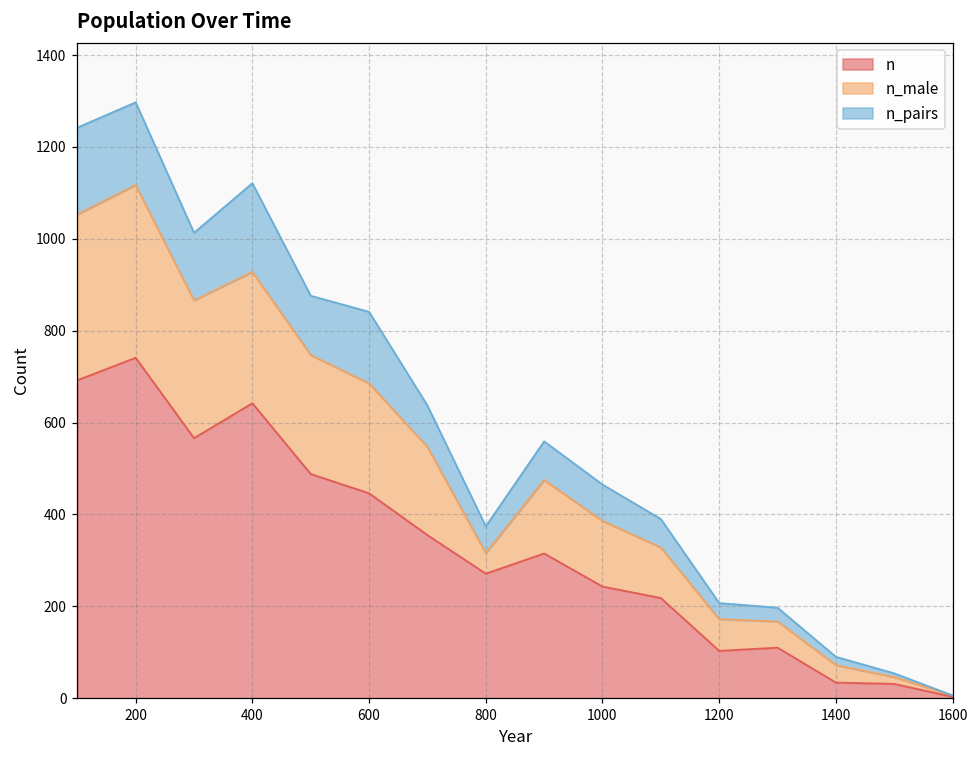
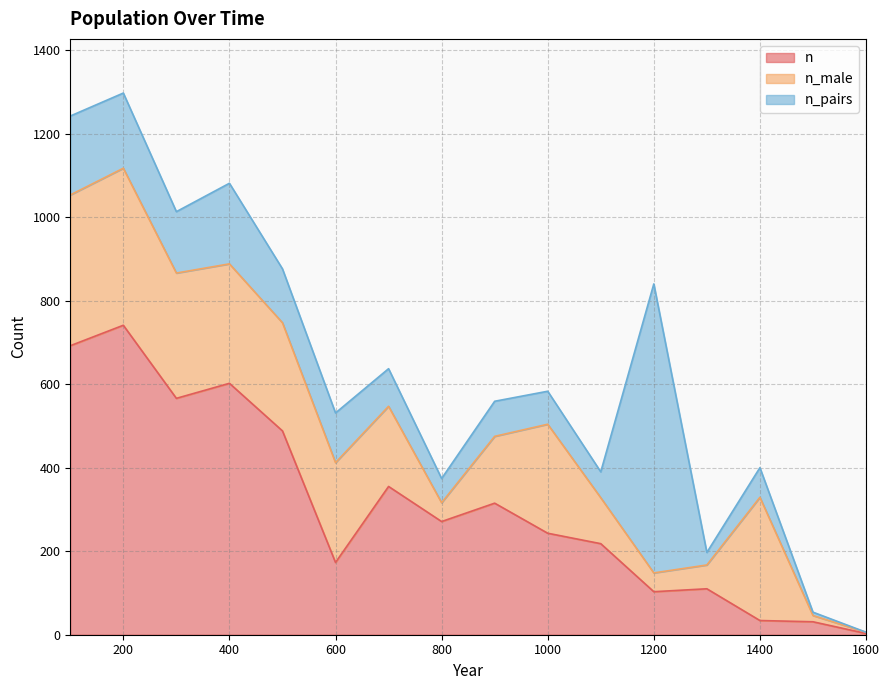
  {
    "n": {
      "200": 740,
-     "400": 640,
-     "600": 450,
+     "400": 600,
+     "600": 170,
      "800": 270,
      "1000": 240,
      "1200": 100,
      "1400": 30
    },
    "n_male": {
      "200": 380,
      "400": 290,
      "600": 240,
      "800": 50,
-     "1000": 140,
-     "1200": 70,
-     "1400": 40
+     "1000": 260,
+     "1200": 50,
+     "1400": 300
    },
    "n_pairs": {
      "200": 180,
      "400": 190,
-     "600": 160,
+     "600": 120,
      "800": 60,
      "1000": 80,
-     "1200": 40,
-     "1400": 20
+     "1200": 690,
+     "1400": 70
    }
  }
